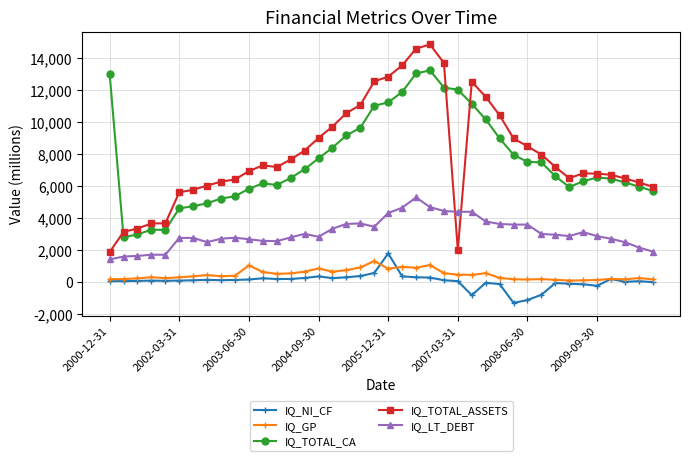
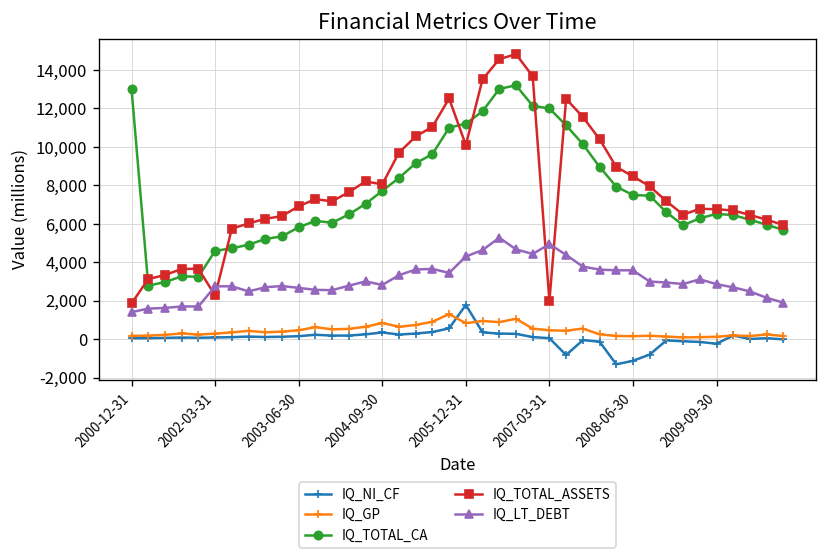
  {
    "IQ_NI_CF": {
      "2002-03-31": "100",
      "2003-06-30": "200",
      "2004-09-30": "300",
      "2005-12-31": "1,800",
      "2007-03-31": "100",
      "2008-06-30": "-1,100",
      "2009-09-30": "-200"
    },
    "IQ_GP": {
      "2002-03-31": "300",
-     "2003-06-30": "1,000",
+     "2003-06-30": "500",
      "2004-09-30": "800",
      "2005-12-31": "800",
      "2007-03-31": "500",
      "2008-06-30": "200",
      "2009-09-30": "100"
    },
    "IQ_TOTAL_CA": {
      "2000-12-31": "13,000",
      "2002-03-31": "4,600",
      "2003-06-30": "5,800",
      "2004-09-30": "7,700",
      "2005-12-31": "11,200",
      "2007-03-31": "12,000",
      "2008-06-30": "7,500",
      "2009-09-30": "6,500"
    },
    "IQ_TOTAL_ASSETS": {
      "2000-12-31": "1,900",
-     "2002-03-31": "5,600",
+     "2002-03-31": "2,300",
      "2003-06-30": "6,900",
-     "2004-09-30": "9,000",
-     "2005-12-31": "12,800",
+     "2004-09-30": "8,100",
+     "2005-12-31": "10,100",
      "2007-03-31": "2,000",
      "2008-06-30": "8,500",
      "2009-09-30": "6,800"
    },
    "IQ_LT_DEBT": {
      "2000-12-31": "1,400",
      "2002-03-31": "2,700",
      "2003-06-30": "2,700",
      "2004-09-30": "2,800",
      "2005-12-31": "4,300",
-     "2007-03-31": "4,400",
+     "2007-03-31": "4,900",
      "2008-06-30": "3,600",
      "2009-09-30": "2,900"
    }
  }
